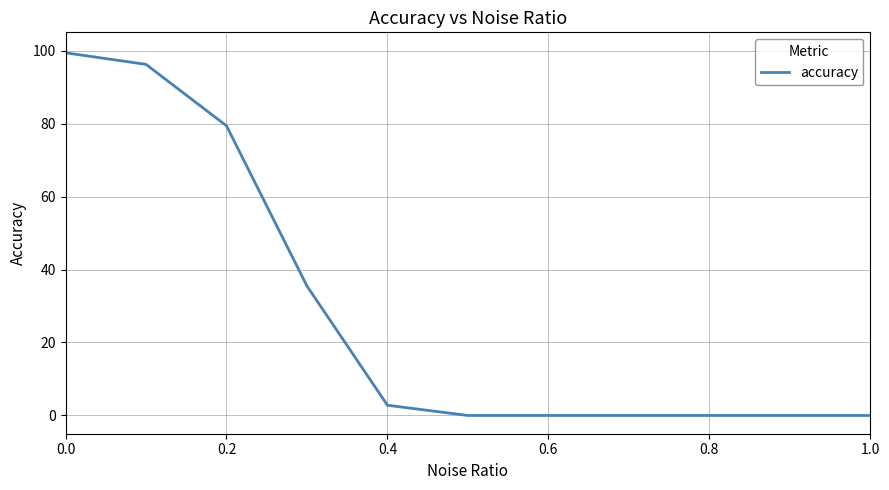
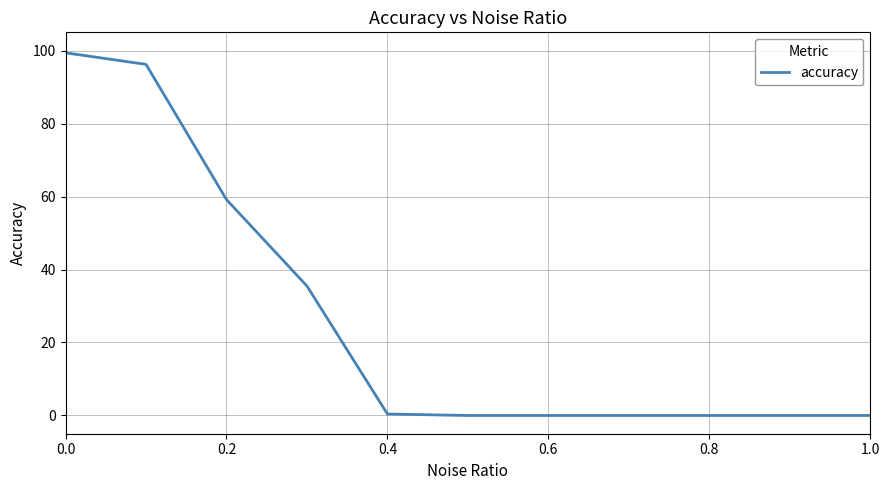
  {
    "0.0": 99,
-   "0.2": 79,
-   "0.4": 3,
+   "0.2": 59,
+   "0.4": 0,
    "0.6": 0,
    "0.8": 0,
    "1.0": 0
  }
